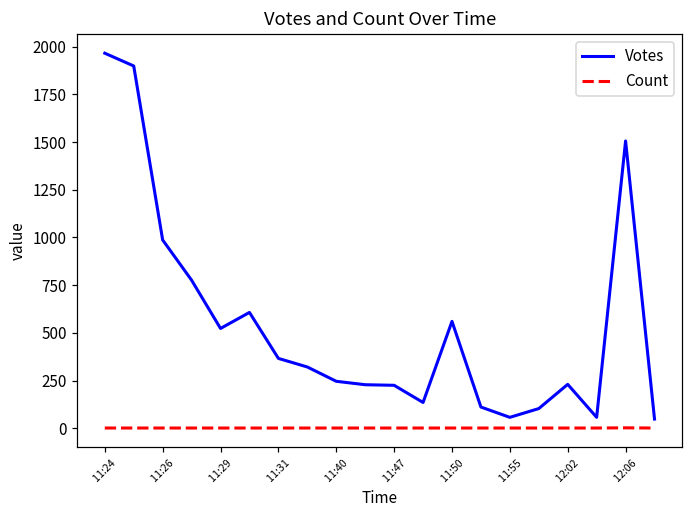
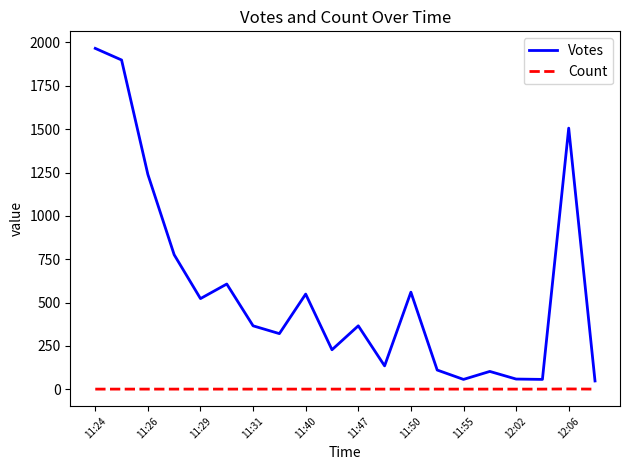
  {
    "Votes": {
      "11:24": 1970,
-     "11:26": 990,
+     "11:26": 1240,
      "11:29": 520,
      "11:31": 370,
-     "11:40": 250,
-     "11:47": 230,
+     "11:40": 550,
+     "11:47": 370,
      "11:50": 560,
      "11:55": 60,
-     "12:02": 230,
+     "12:02": 60,
      "12:06": 1510
    },
    "Count": {
      "11:24": 0,
      "11:26": 0,
      "11:29": 0,
      "11:31": 0,
      "11:40": 0,
      "11:47": 0,
      "11:50": 0,
      "11:55": 0,
      "12:02": 0,
      "12:06": 0
    }
  }
